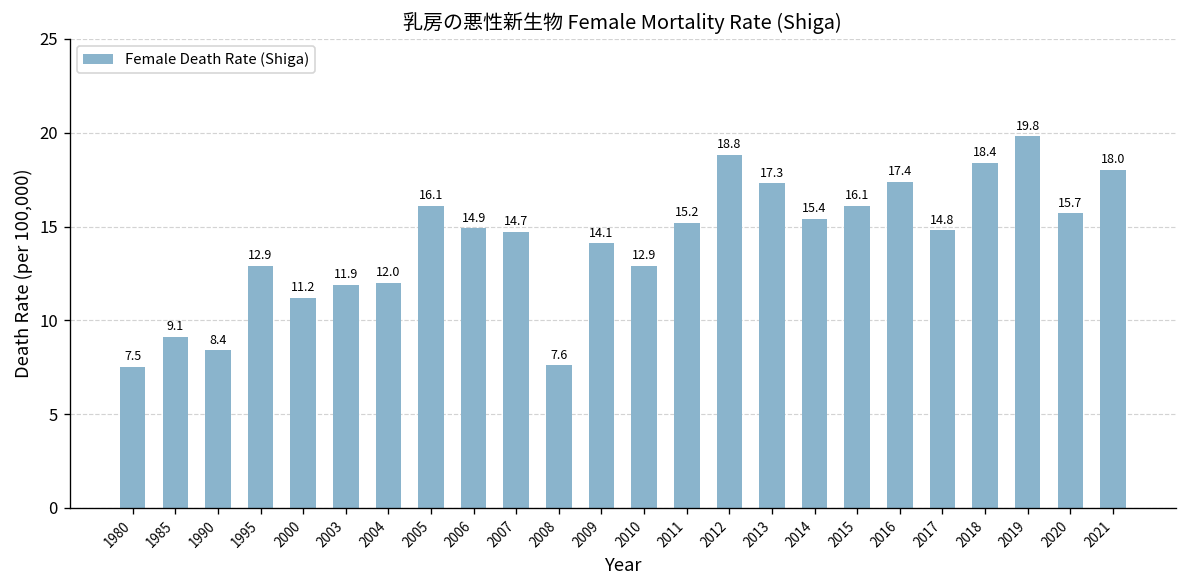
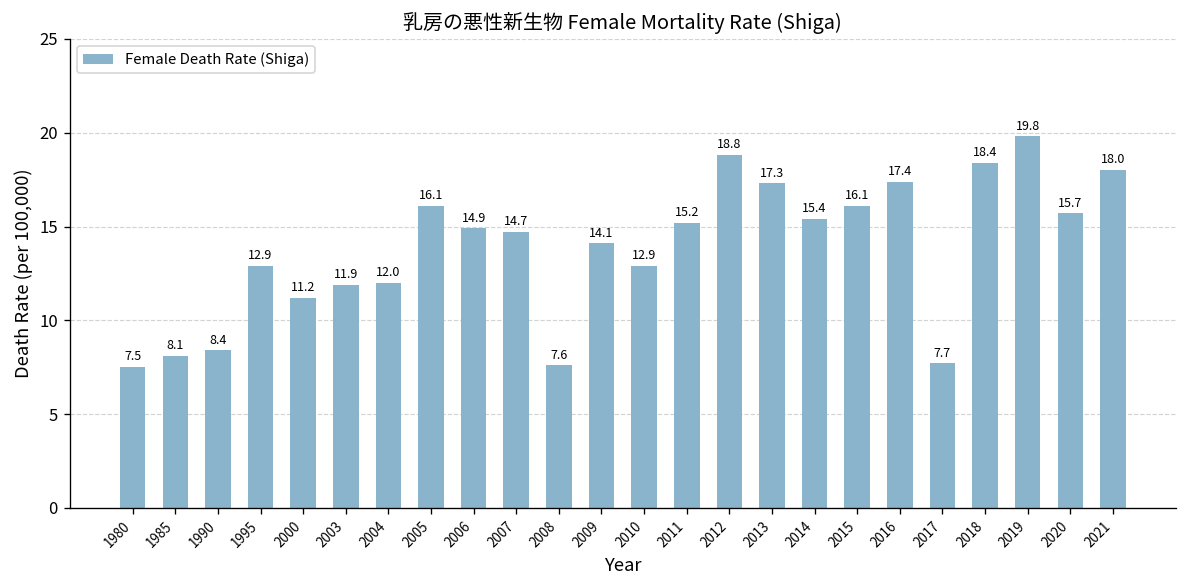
  {
    "1980": 7.5,
-   "1985": 9.1,
+   "1985": 8.1,
    "1990": 8.4,
    "1995": 12.9,
    "2000": 11.2,
    "2003": 11.9,
    "2004": 12.0,
    "2005": 16.1,
    "2006": 14.9,
    "2007": 14.7,
    "2008": 7.6,
    "2009": 14.1,
    "2010": 12.9,
    "2011": 15.2,
    "2012": 18.8,
    "2013": 17.3,
    "2014": 15.4,
    "2015": 16.1,
    "2016": 17.4,
-   "2017": 14.8,
+   "2017": 7.7,
    "2018": 18.4,
    "2019": 19.8,
    "2020": 15.7,
    "2021": 18.0
  }
